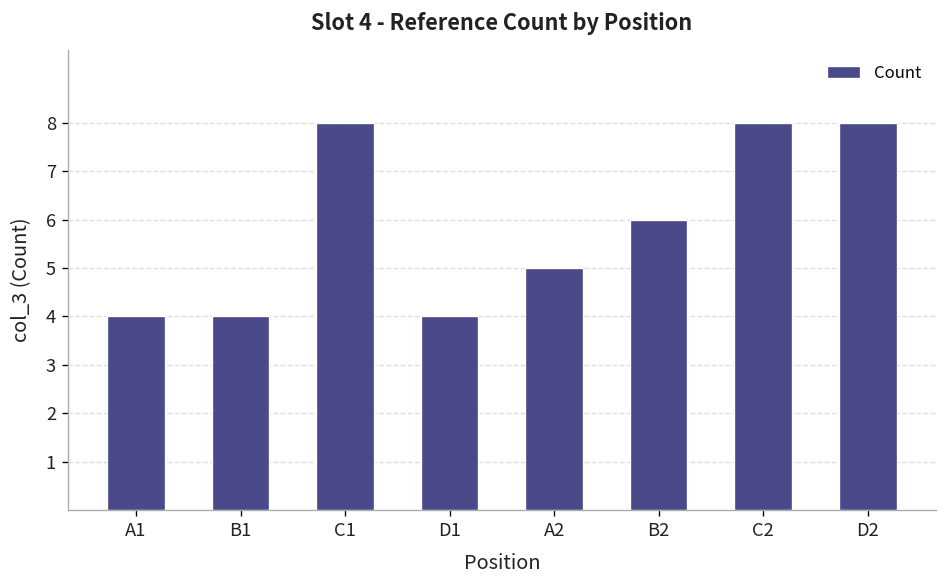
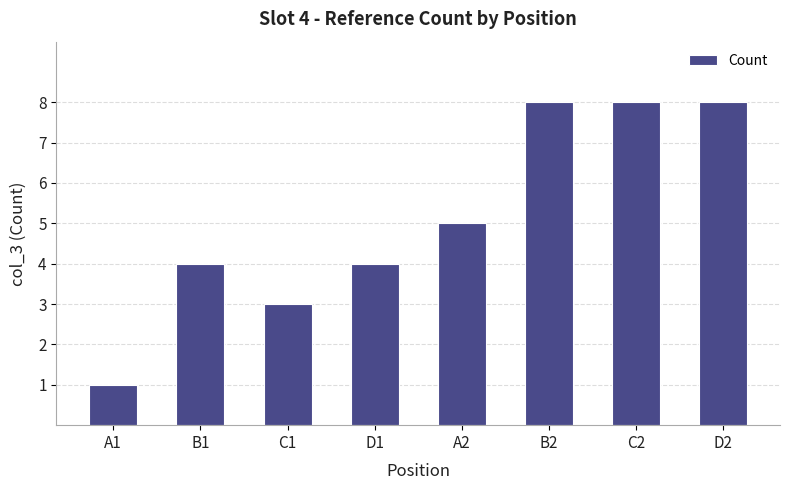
  {
-   "A1": 4,
+   "A1": 1,
    "B1": 4,
-   "C1": 8,
+   "C1": 3,
    "D1": 4,
    "A2": 5,
-   "B2": 6,
+   "B2": 8,
    "C2": 8,
    "D2": 8
  }
